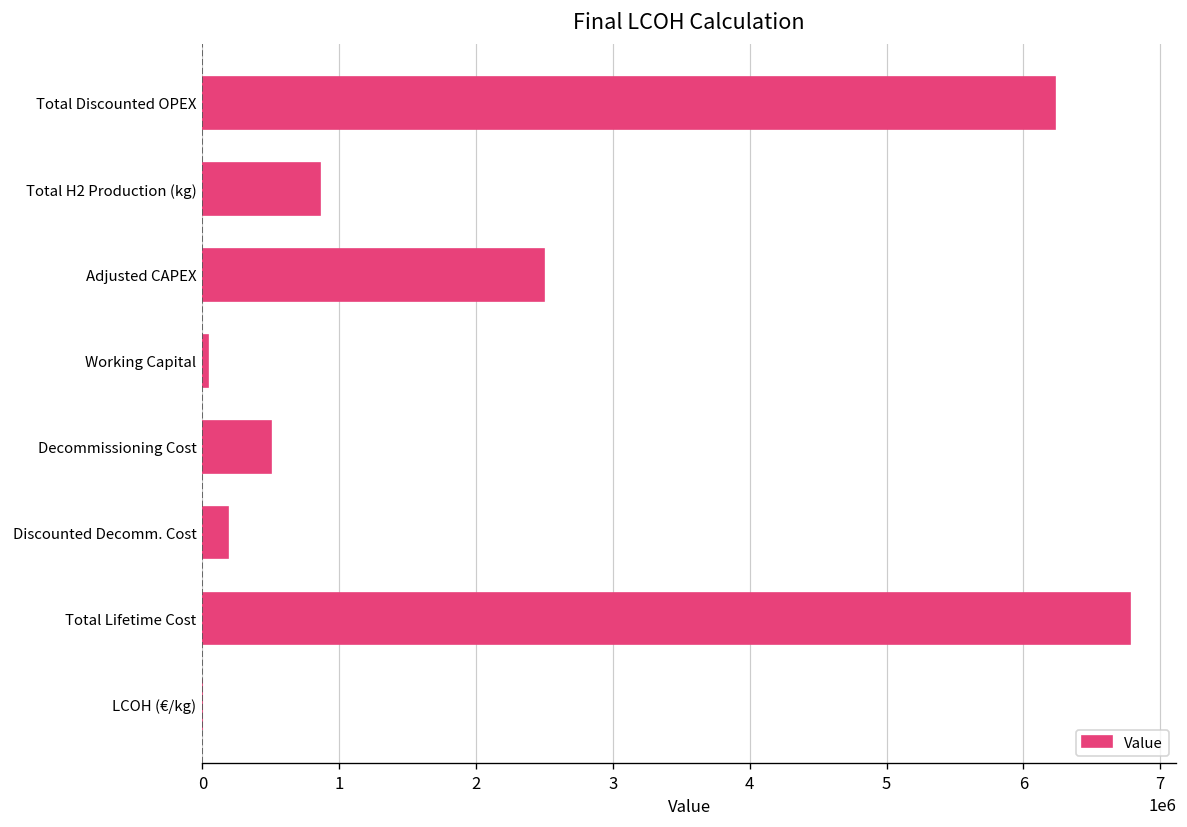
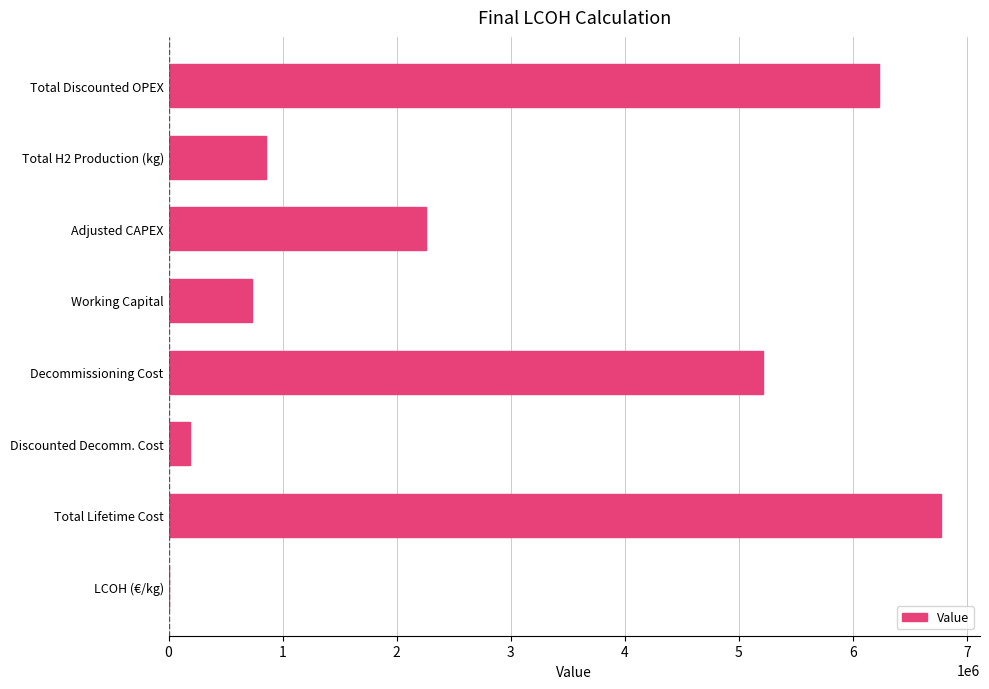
  {
    "Total Discounted OPEX": 6230000,
    "Total H2 Production (kg)": 860000,
-   "Adjusted CAPEX": 2500000,
-   "Working Capital": 40000,
-   "Decommissioning Cost": 500000,
+   "Adjusted CAPEX": 2260000,
+   "Working Capital": 730000,
+   "Decommissioning Cost": 5220000,
    "Discounted Decomm. Cost": 190000,
    "Total Lifetime Cost": 6780000
  }
